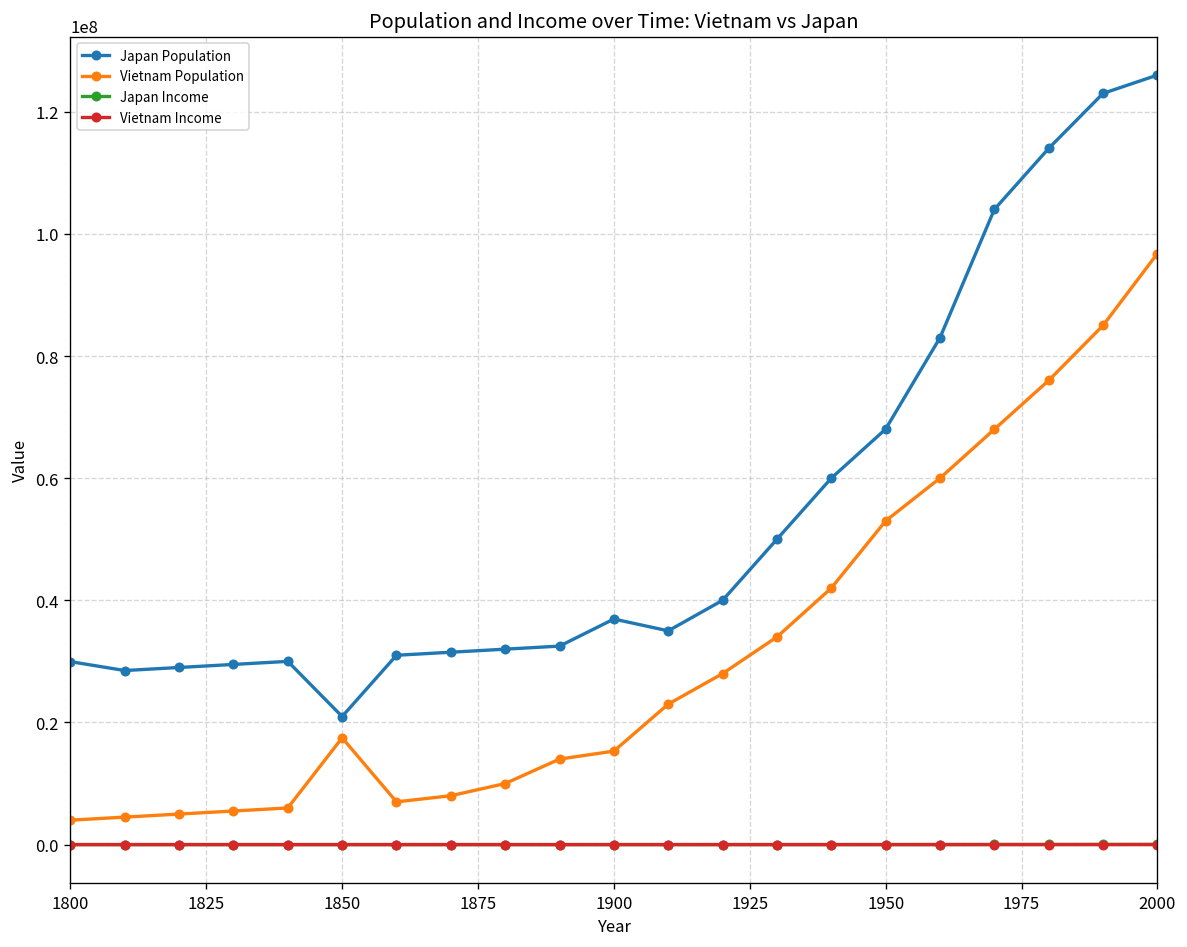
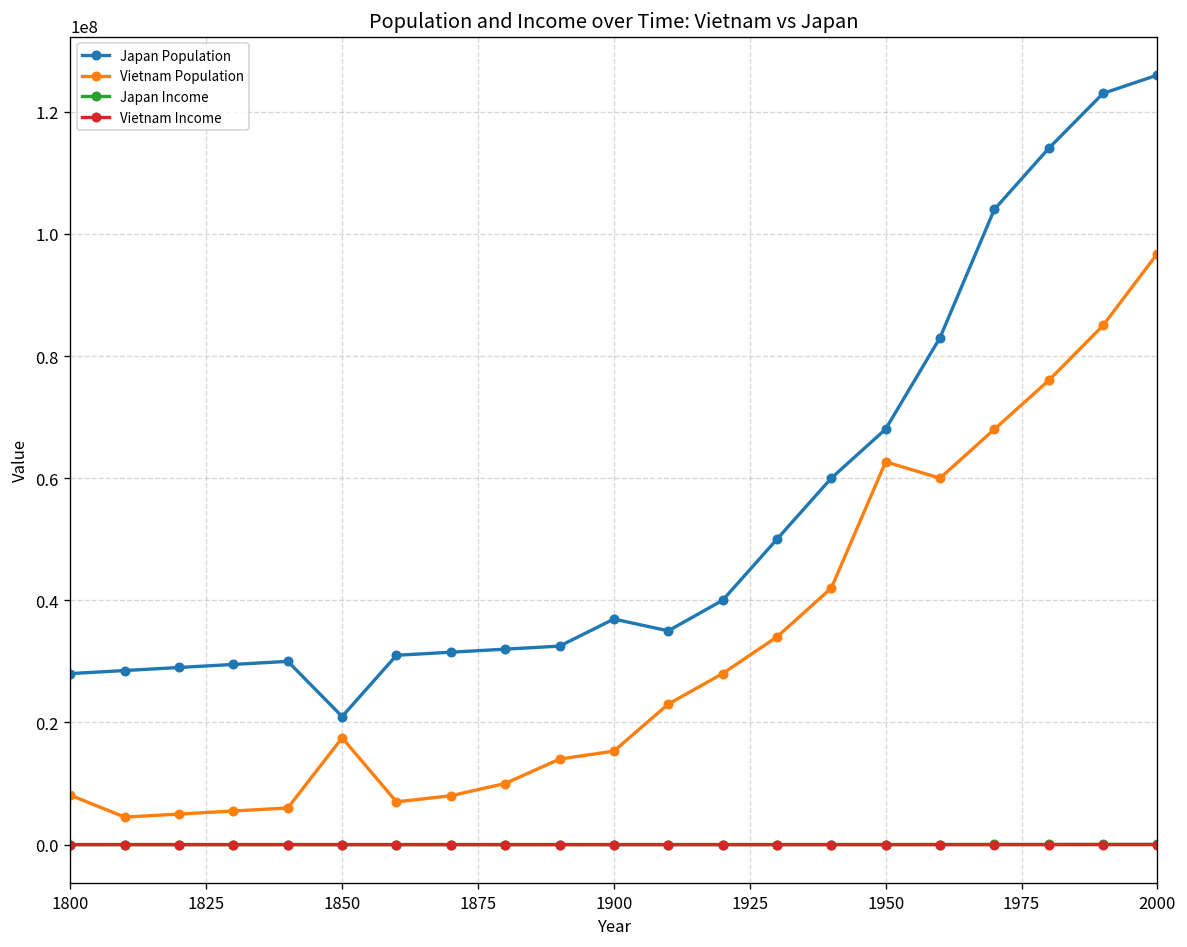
  {
    "Japan Population": {
-     "1800": 30000000,
+     "1800": 28000000,
      "1850": 21000000,
      "1900": 37000000,
      "1950": 68000000,
      "2000": 126000000
    },
    "Vietnam Population": {
-     "1800": 4000000,
+     "1800": 8000000,
      "1850": 17000000,
      "1900": 15000000,
-     "1950": 53000000,
+     "1950": 63000000,
      "2000": 97000000
    }
  }
